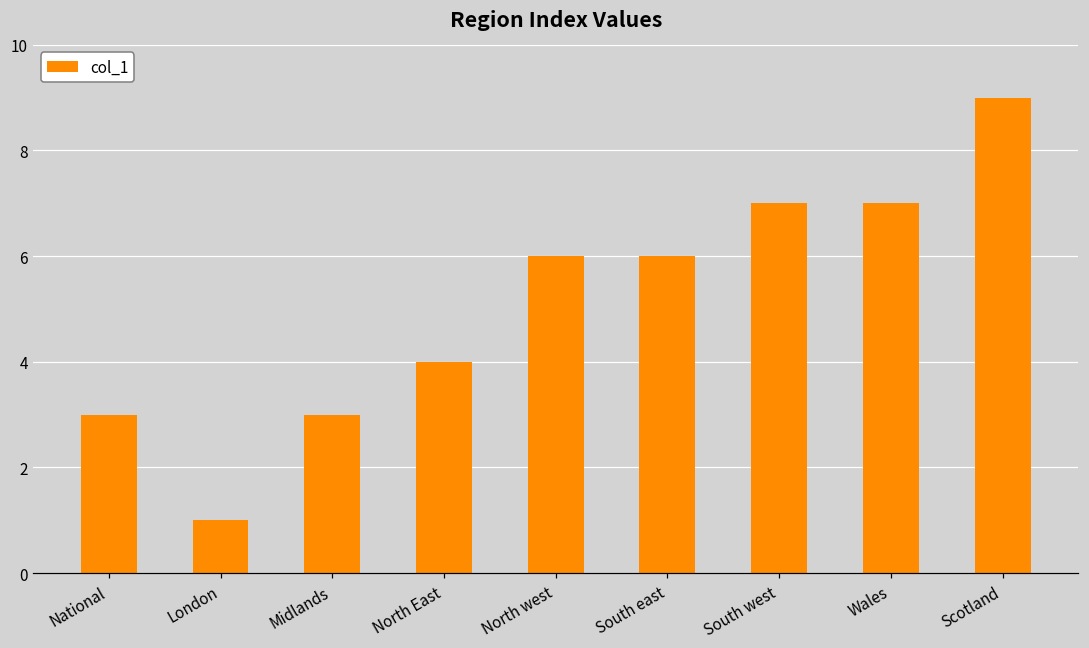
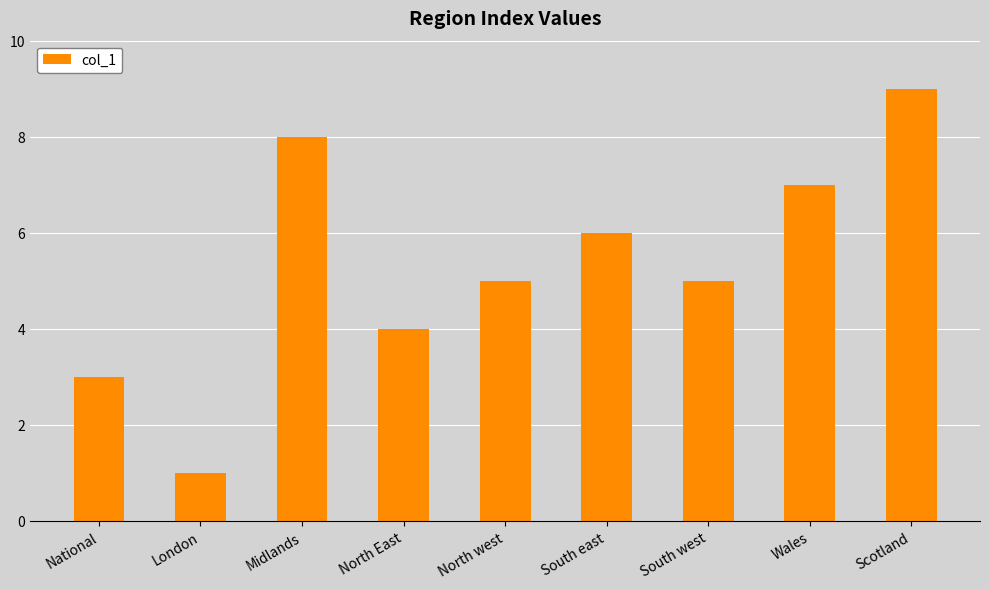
  {
    "National": 3,
    "London": 1,
-   "Midlands": 3,
+   "Midlands": 8,
    "North East": 4,
-   "North west": 6,
+   "North west": 5,
    "South east": 6,
-   "South west": 7,
+   "South west": 5,
    "Wales": 7,
    "Scotland": 9
  }
